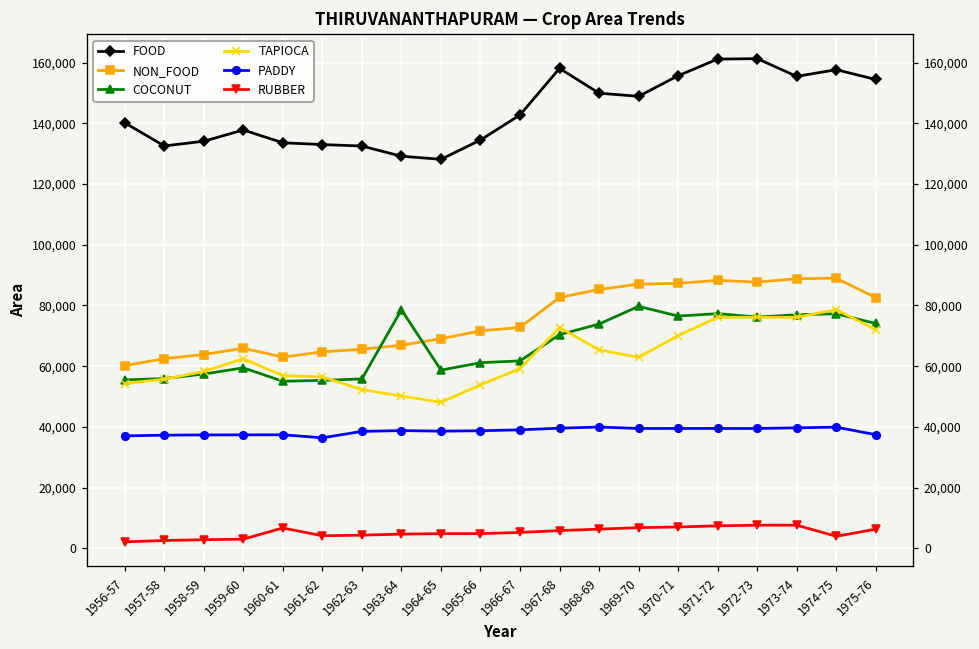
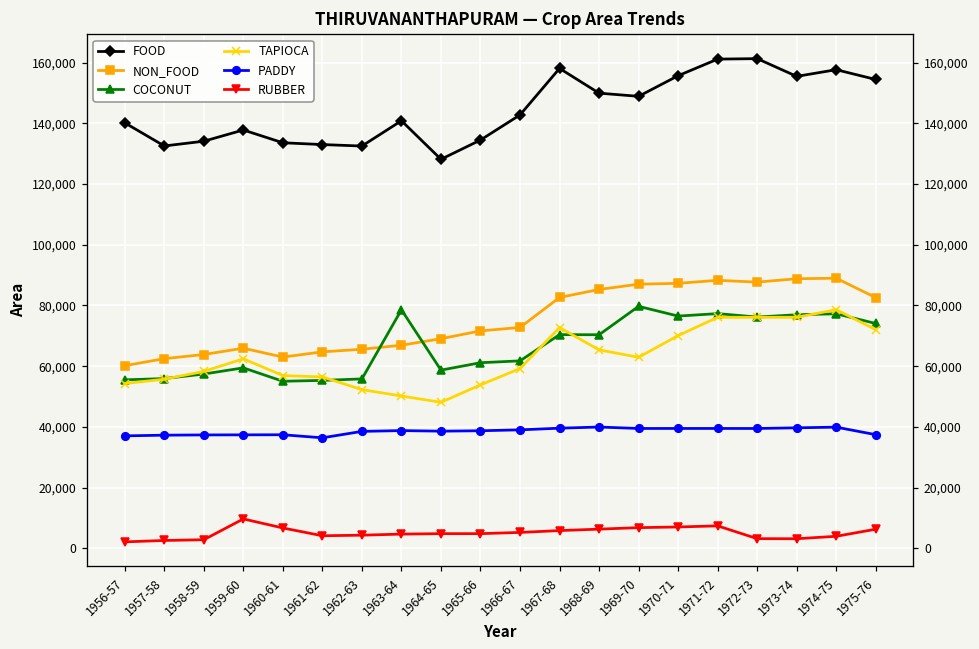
  {
    "FOOD": {
      "1956-57": "140,000",
      "1957-58": "133,000",
      "1958-59": "134,000",
      "1959-60": "138,000",
      "1960-61": "134,000",
      "1961-62": "133,000",
      "1962-63": "133,000",
-     "1963-64": "129,000",
+     "1963-64": "141,000",
      "1964-65": "128,000",
      "1965-66": "135,000",
      "1966-67": "143,000",
      "1967-68": "158,000",
      "1968-69": "150,000",
      "1969-70": "149,000",
      "1970-71": "156,000",
      "1971-72": "161,000",
      "1972-73": "161,000",
      "1973-74": "155,000",
      "1974-75": "158,000",
      "1975-76": "154,000"
    },
    "COCONUT": {
      "1956-57": "56,000",
      "1959-60": "59,000",
      "1960-61": "55,000",
      "1961-62": "55,000",
      "1962-63": "56,000",
      "1963-64": "79,000",
      "1964-65": "59,000",
      "1965-66": "61,000",
      "1966-67": "62,000",
      "1967-68": "70,000",
-     "1968-69": "74,000",
+     "1968-69": "70,000",
      "1969-70": "80,000",
      "1970-71": "77,000",
      "1971-72": "77,000",
      "1974-75": "77,000",
      "1975-76": "74,000"
    },
    "PADDY": {
      "1956-57": "37,000",
      "1957-58": "37,000",
      "1958-59": "37,000",
      "1959-60": "37,000",
      "1960-61": "37,000",
      "1961-62": "36,000",
      "1962-63": "39,000",
      "1963-64": "39,000",
      "1964-65": "39,000",
      "1965-66": "39,000",
      "1966-67": "39,000",
      "1967-68": "40,000",
      "1968-69": "40,000",
      "1969-70": "39,000",
      "1970-71": "39,000",
      "1971-72": "39,000",
      "1972-73": "39,000",
      "1973-74": "40,000",
      "1974-75": "40,000",
      "1975-76": "37,000"
    },
    "RUBBER": {
      "1956-57": "2,000",
      "1957-58": "3,000",
      "1958-59": "3,000",
-     "1959-60": "3,000",
+     "1959-60": "10,000",
      "1960-61": "7,000",
      "1961-62": "4,000",
      "1962-63": "4,000",
      "1963-64": "5,000",
      "1964-65": "5,000",
      "1965-66": "5,000",
      "1966-67": "5,000",
      "1967-68": "6,000",
      "1968-69": "6,000",
      "1969-70": "7,000",
      "1970-71": "7,000",
      "1971-72": "7,000",
-     "1972-73": "8,000",
-     "1973-74": "8,000",
+     "1972-73": "3,000",
+     "1973-74": "3,000",
      "1974-75": "4,000",
      "1975-76": "6,000"
    }
  }
